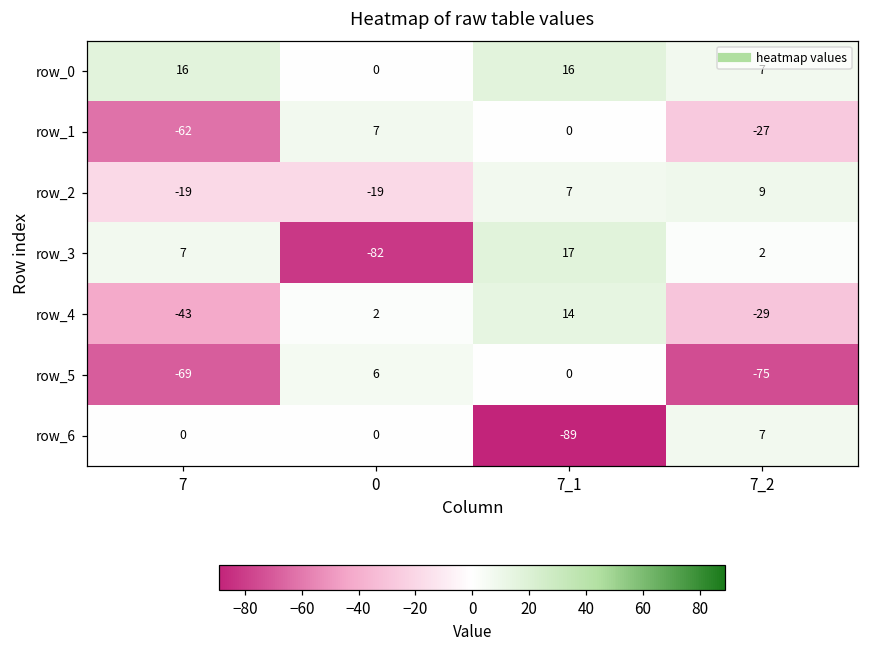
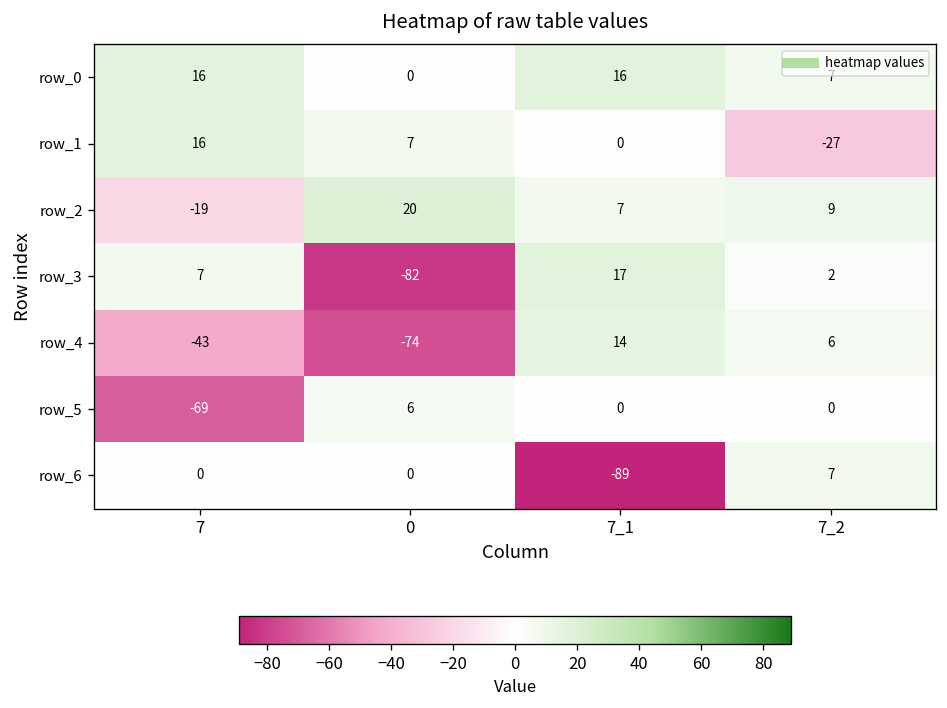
  {
    "row_0": {
      "7": 16,
      "0": 0,
      "7_1": 16
    },
    "row_1": {
-     "7": -62,
+     "7": 16,
      "0": 7,
      "7_1": 0,
      "7_2": -27
    },
    "row_2": {
      "7": -19,
-     "0": -19,
+     "0": 20,
      "7_1": 7,
      "7_2": 9
    },
    "row_3": {
      "7": 7,
      "0": -82,
      "7_1": 17,
      "7_2": 2
    },
    "row_4": {
      "7": -43,
-     "0": 2,
+     "0": -74,
      "7_1": 14,
-     "7_2": -29
+     "7_2": 6
    },
    "row_5": {
      "7": -69,
      "0": 6,
      "7_1": 0,
-     "7_2": -75
+     "7_2": 0
    },
    "row_6": {
      "7": 0,
      "0": 0,
      "7_1": -89,
      "7_2": 7
    }
  }
